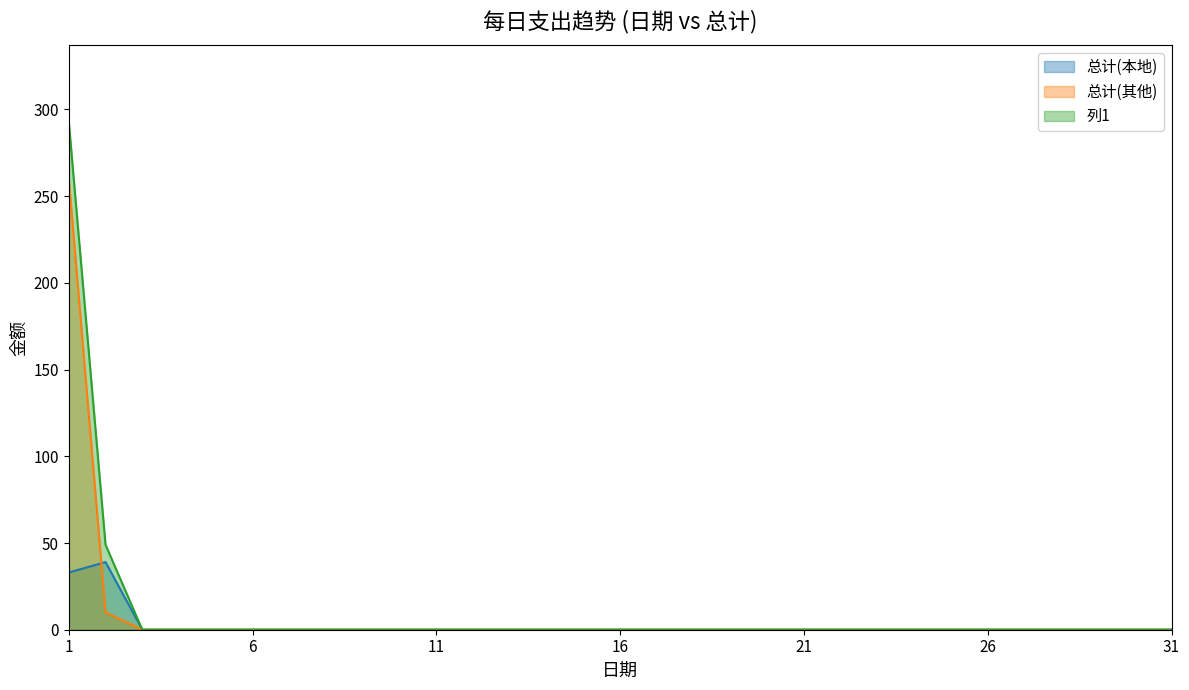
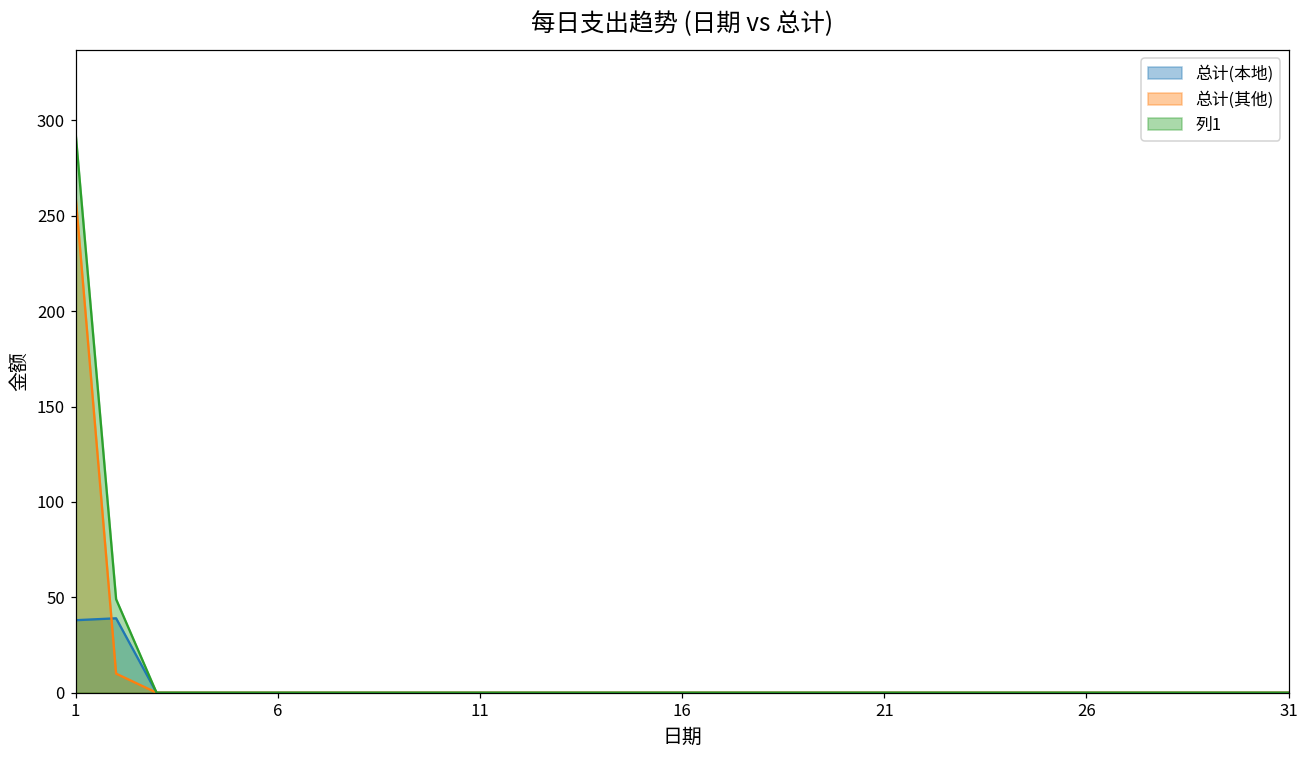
  {
    "总计(本地)": {
-     "1": 33
+     "1": 38
    },
    "总计(其他)": {
      "1": 260
    },
    "列1": {
      "1": 293
    }
  }
